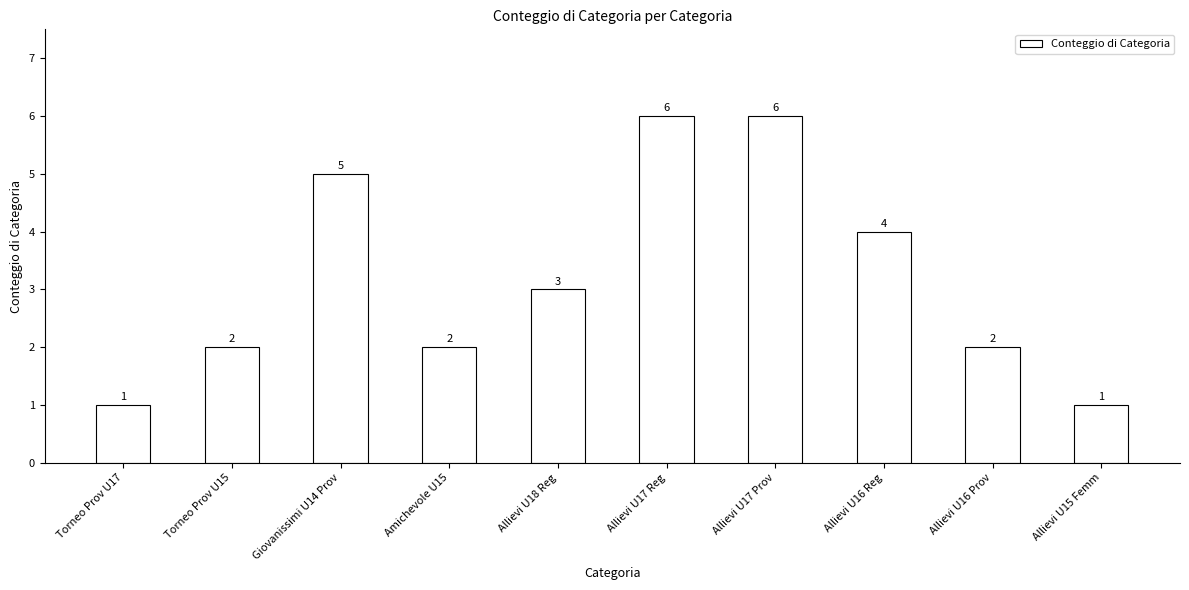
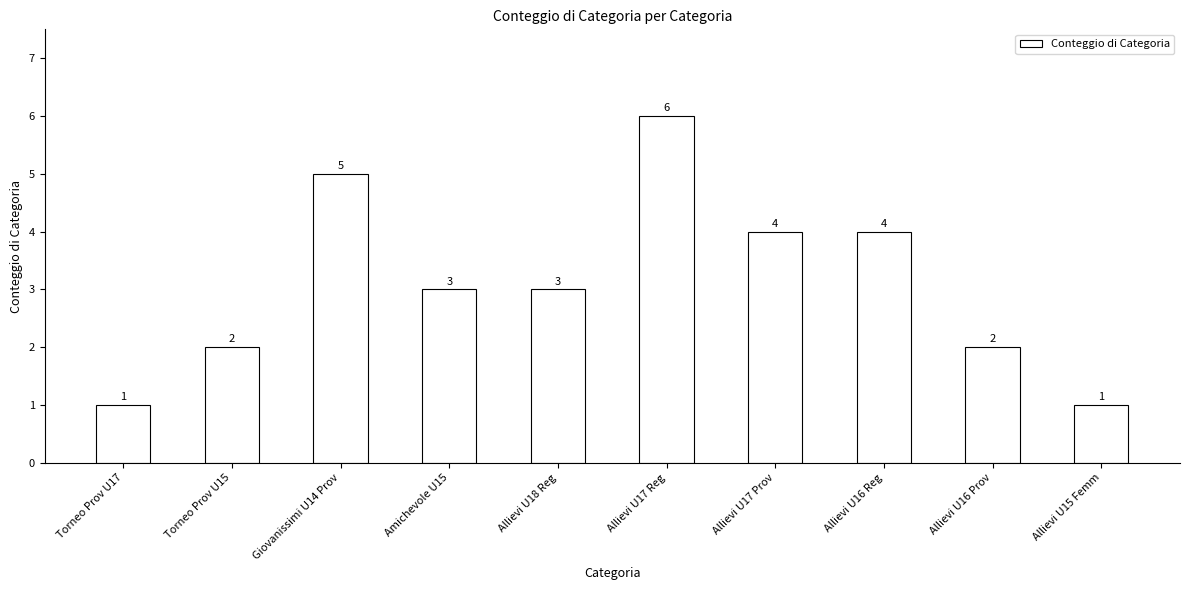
  {
    "Torneo Prov U17": 1,
    "Torneo Prov U15": 2,
    "Giovanissimi U14 Prov": 5,
-   "Amichevole U15": 2,
+   "Amichevole U15": 3,
    "Allievi U18 Reg": 3,
    "Allievi U17 Reg": 6,
-   "Allievi U17 Prov": 6,
+   "Allievi U17 Prov": 4,
    "Allievi U16 Reg": 4,
    "Allievi U16 Prov": 2,
    "Allievi U15 Femm": 1
  }
